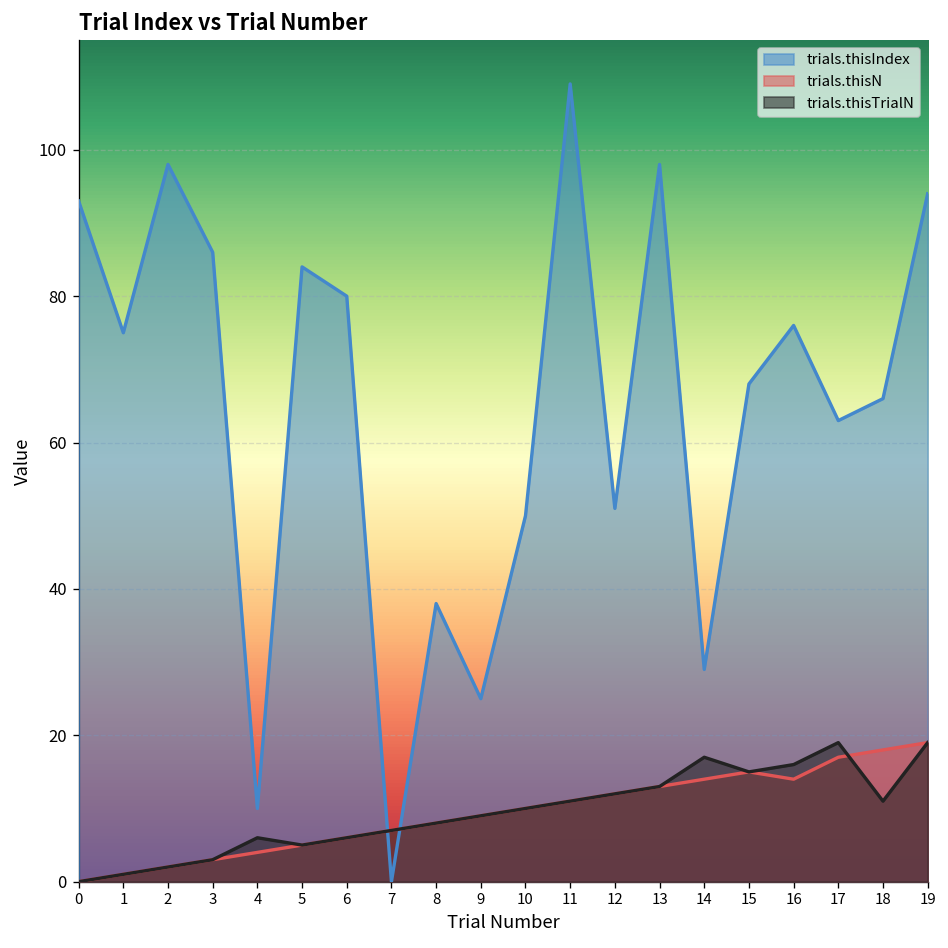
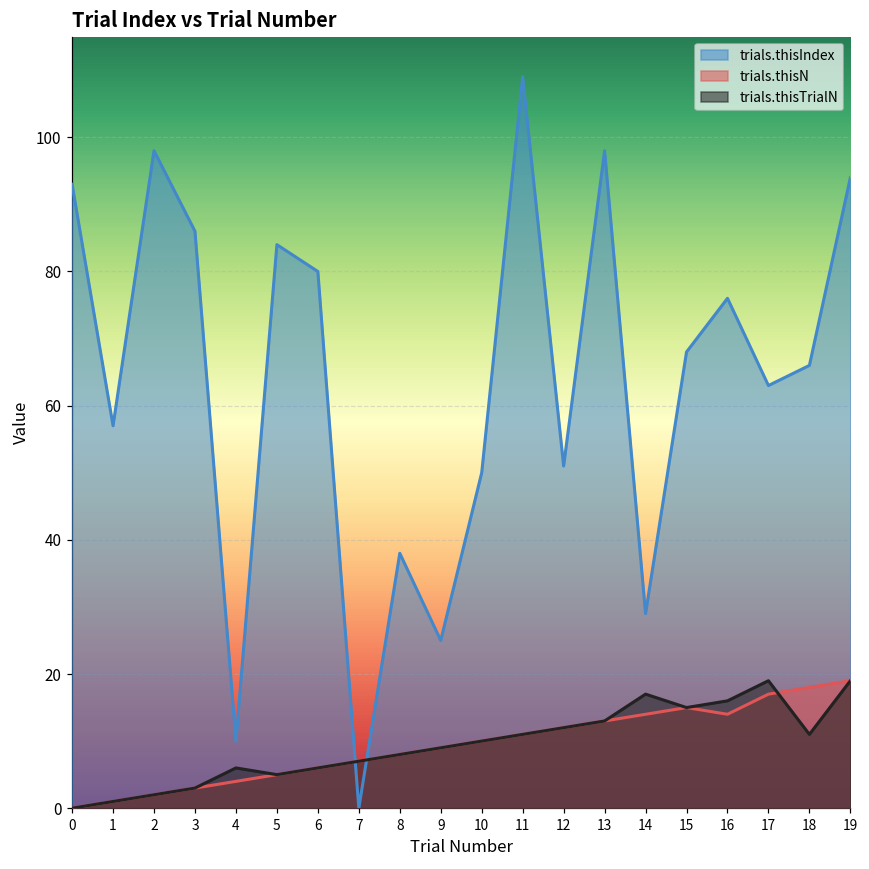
  {
    "trials.thisIndex": {
      "0": 93,
-     "1": 75,
+     "1": 57,
      "2": 98,
      "3": 86,
      "4": 10,
      "5": 84,
      "6": 80,
      "7": 0,
      "8": 38,
      "9": 25,
      "10": 50,
      "11": 109,
      "12": 51,
      "13": 98,
      "14": 29,
      "15": 68,
      "16": 76,
      "17": 63,
      "18": 66,
      "19": 94
    },
    "trials.thisN": {
      "4": 4,
      "14": 14,
      "16": 14,
      "17": 17,
      "18": 18
    },
    "trials.thisTrialN": {
      "4": 6,
      "14": 17,
      "16": 16,
      "17": 19,
      "18": 11
    }
  }
